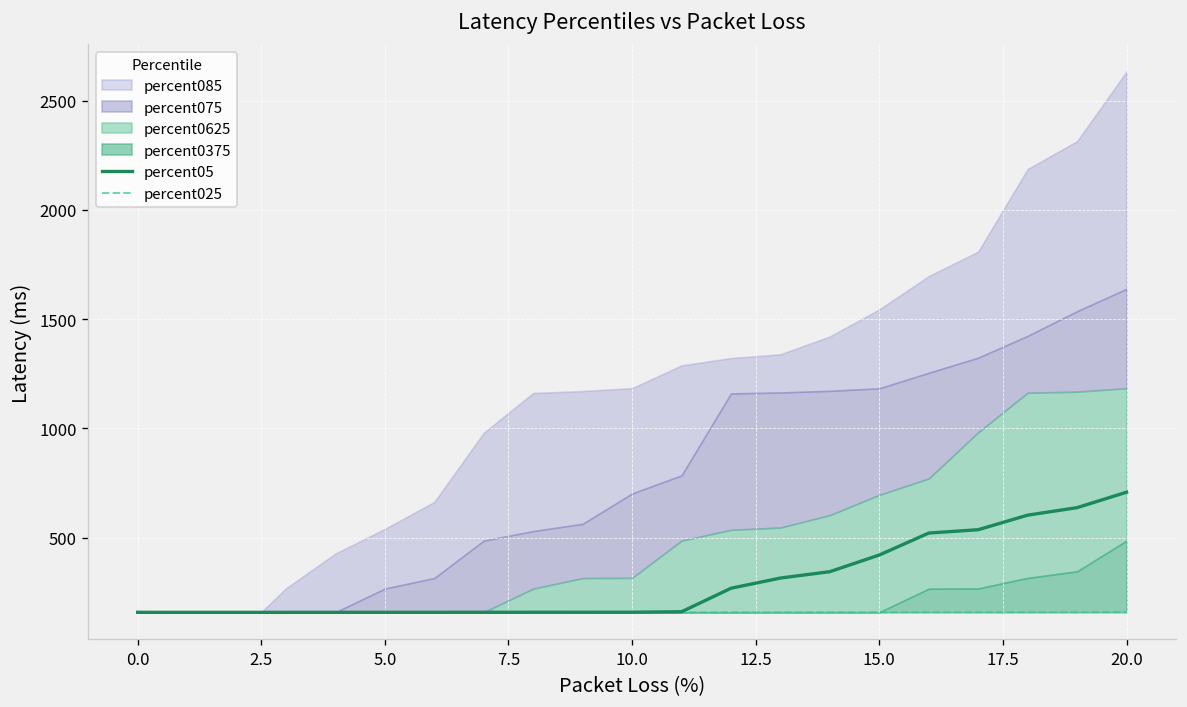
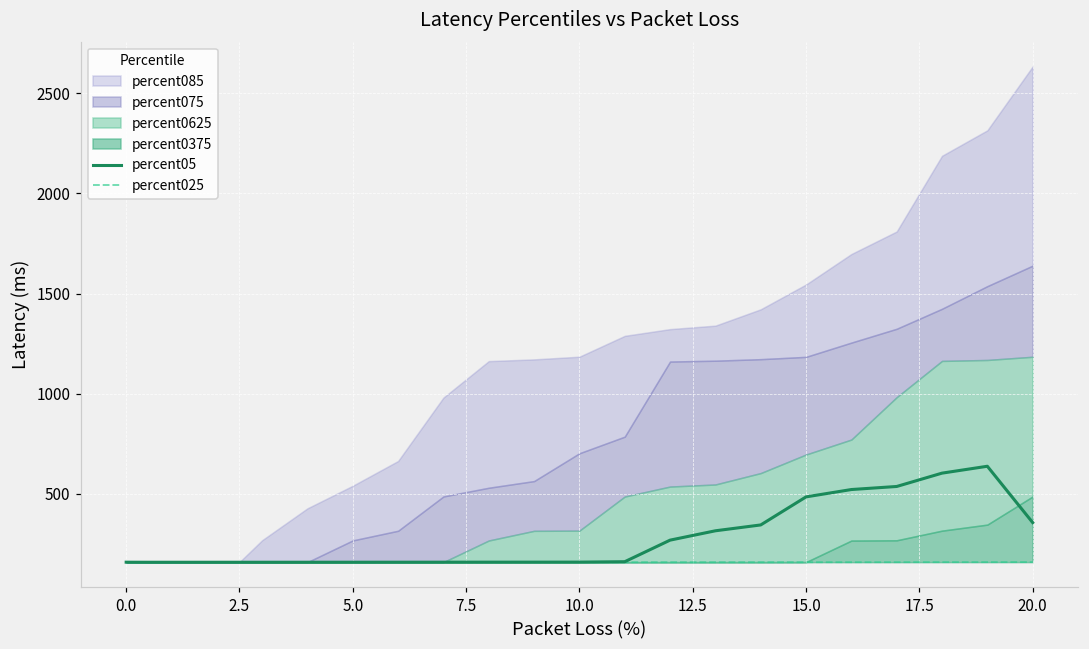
  {
    "percent05": {
-     "15.0": 420,
-     "20.0": 710
+     "15.0": 480,
+     "20.0": 360
    }
  }
